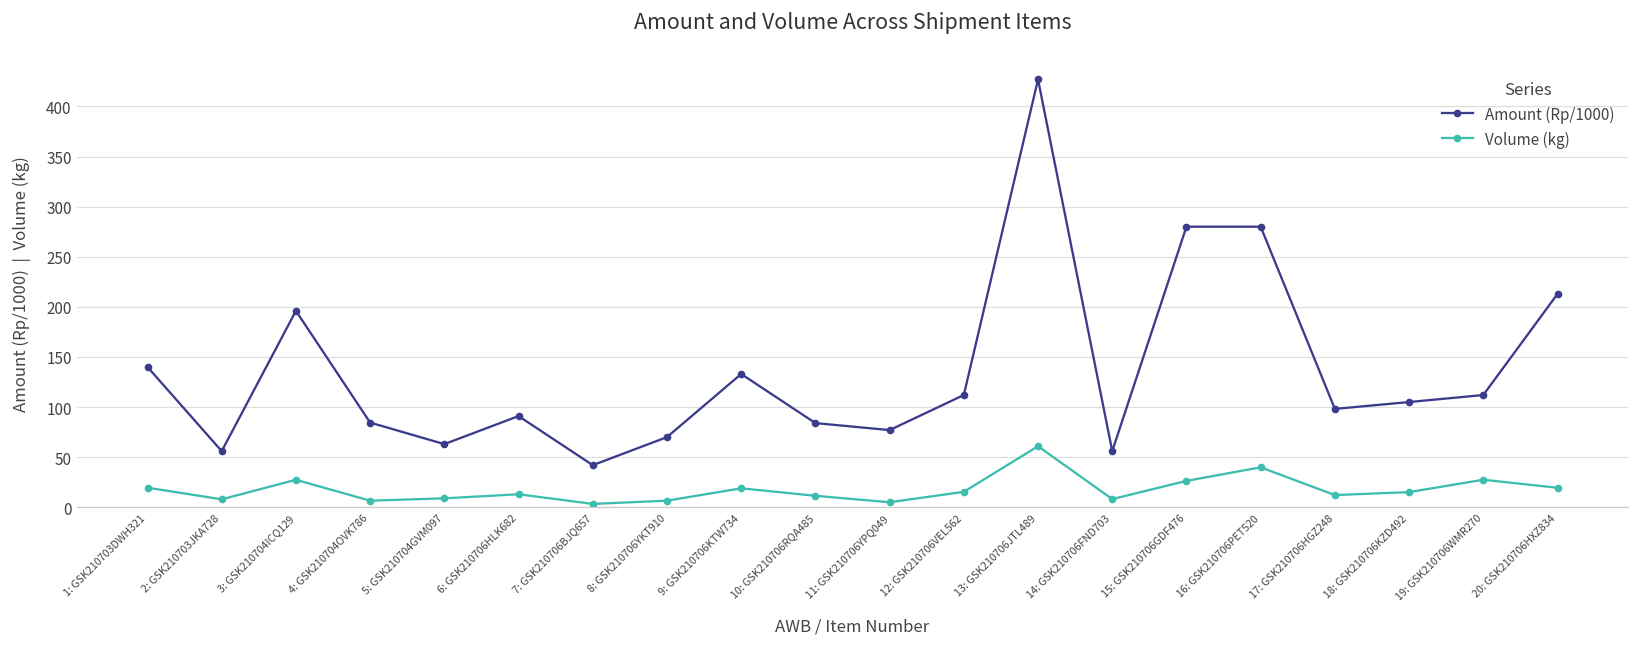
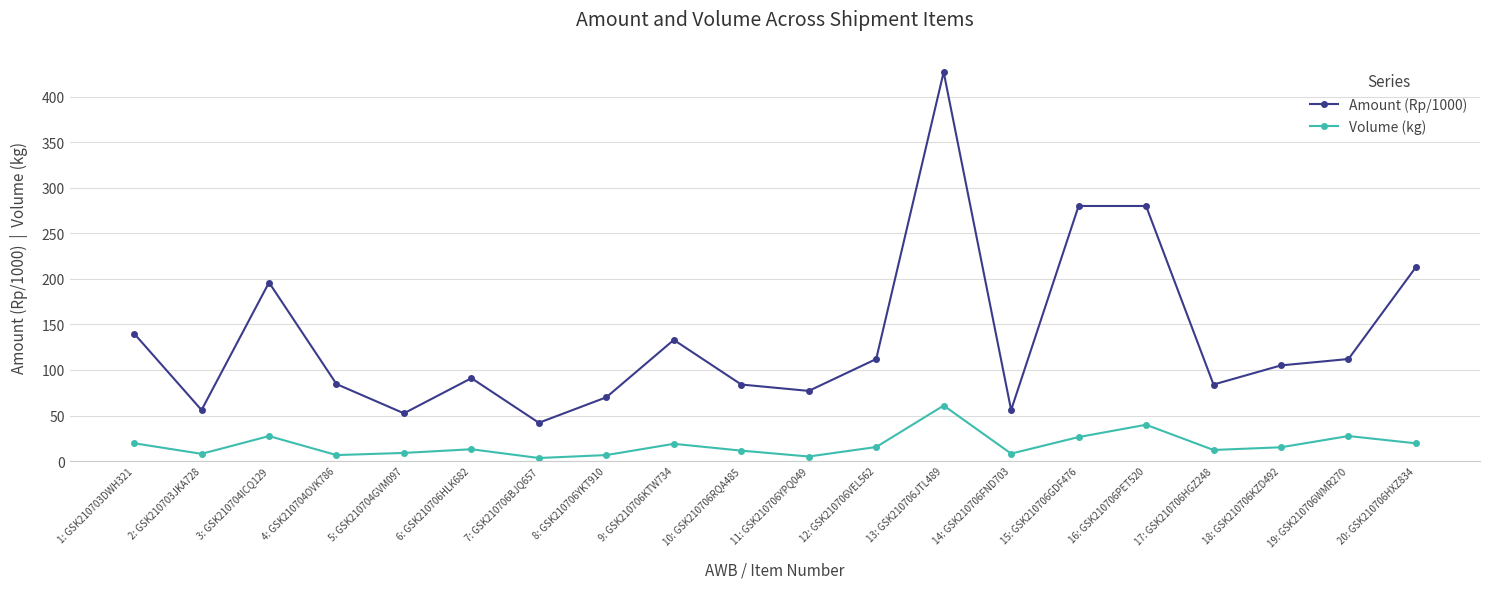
  {
    "Amount (Rp/1000)": {
      "1: GSK210703DWH321": 140,
      "2: GSK210703JKA728": 60,
      "3: GSK210704ICQ129": 200,
      "4: GSK210704OVK786": 80,
-     "5: GSK210704GVM097": 60,
+     "5: GSK210704GVM097": 50,
      "6: GSK210706HLK682": 90,
      "7: GSK210706BJQ657": 40,
      "8: GSK210706YKT910": 70,
      "9: GSK210706KTW734": 130,
      "10: GSK210706RQA485": 80,
      "11: GSK210706YPQ049": 80,
      "12: GSK210706VEL562": 110,
      "13: GSK210706JTL489": 430,
      "14: GSK210706FND703": 60,
      "15: GSK210706GDF476": 280,
      "16: GSK210706PET520": 280,
-     "17: GSK210706HGZ248": 100,
+     "17: GSK210706HGZ248": 80,
      "18: GSK210706KZD492": 110,
      "19: GSK210706WMR270": 110,
      "20: GSK210706HXZ834": 210
    },
    "Volume (kg)": {
      "1: GSK210703DWH321": 20,
      "2: GSK210703JKA728": 10,
      "3: GSK210704ICQ129": 30,
      "4: GSK210704OVK786": 10,
      "5: GSK210704GVM097": 10,
      "6: GSK210706HLK682": 10,
      "7: GSK210706BJQ657": 0,
      "8: GSK210706YKT910": 10,
      "9: GSK210706KTW734": 20,
      "10: GSK210706RQA485": 10,
      "11: GSK210706YPQ049": 0,
      "12: GSK210706VEL562": 20,
      "13: GSK210706JTL489": 60,
      "14: GSK210706FND703": 10,
      "15: GSK210706GDF476": 30,
      "16: GSK210706PET520": 40,
      "17: GSK210706HGZ248": 10,
      "18: GSK210706KZD492": 20,
      "19: GSK210706WMR270": 30,
      "20: GSK210706HXZ834": 20
    }
  }
